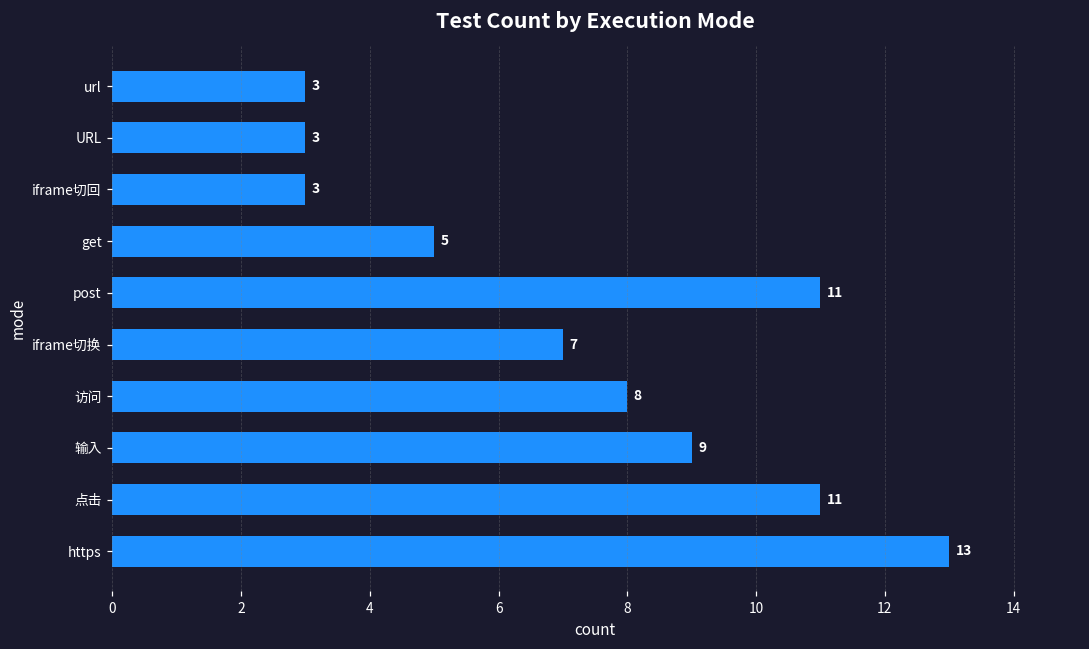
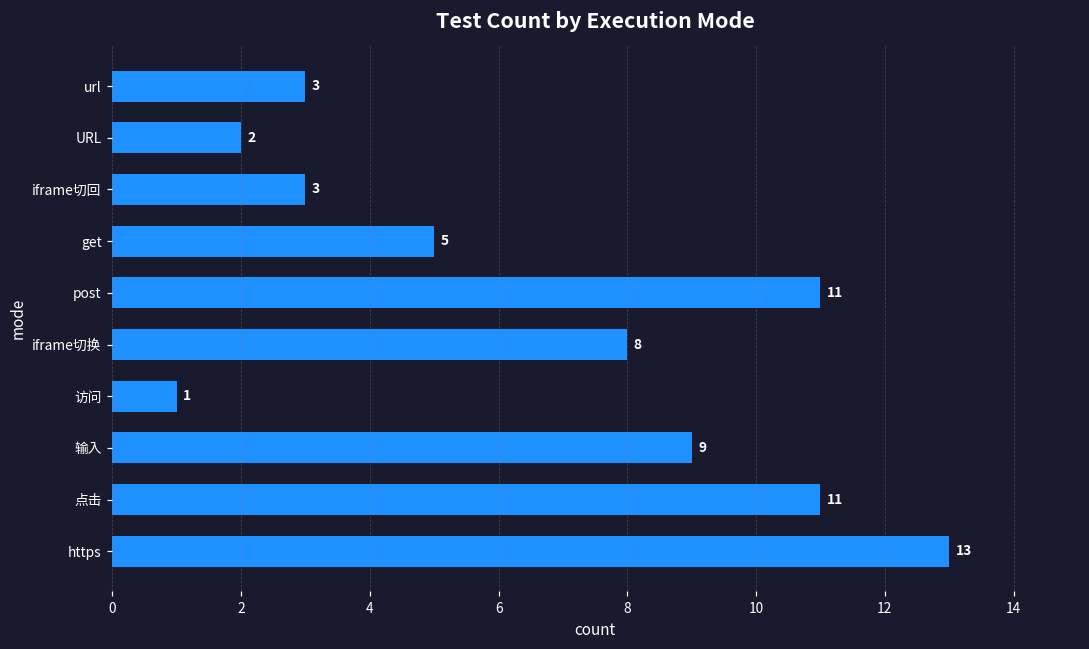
  {
    "url": 3,
-   "URL": 3,
+   "URL": 2,
    "iframe切回": 3,
    "get": 5,
    "post": 11,
-   "iframe切换": 7,
-   "访问": 8,
+   "iframe切换": 8,
+   "访问": 1,
    "输入": 9,
    "点击": 11,
    "https": 13
  }
